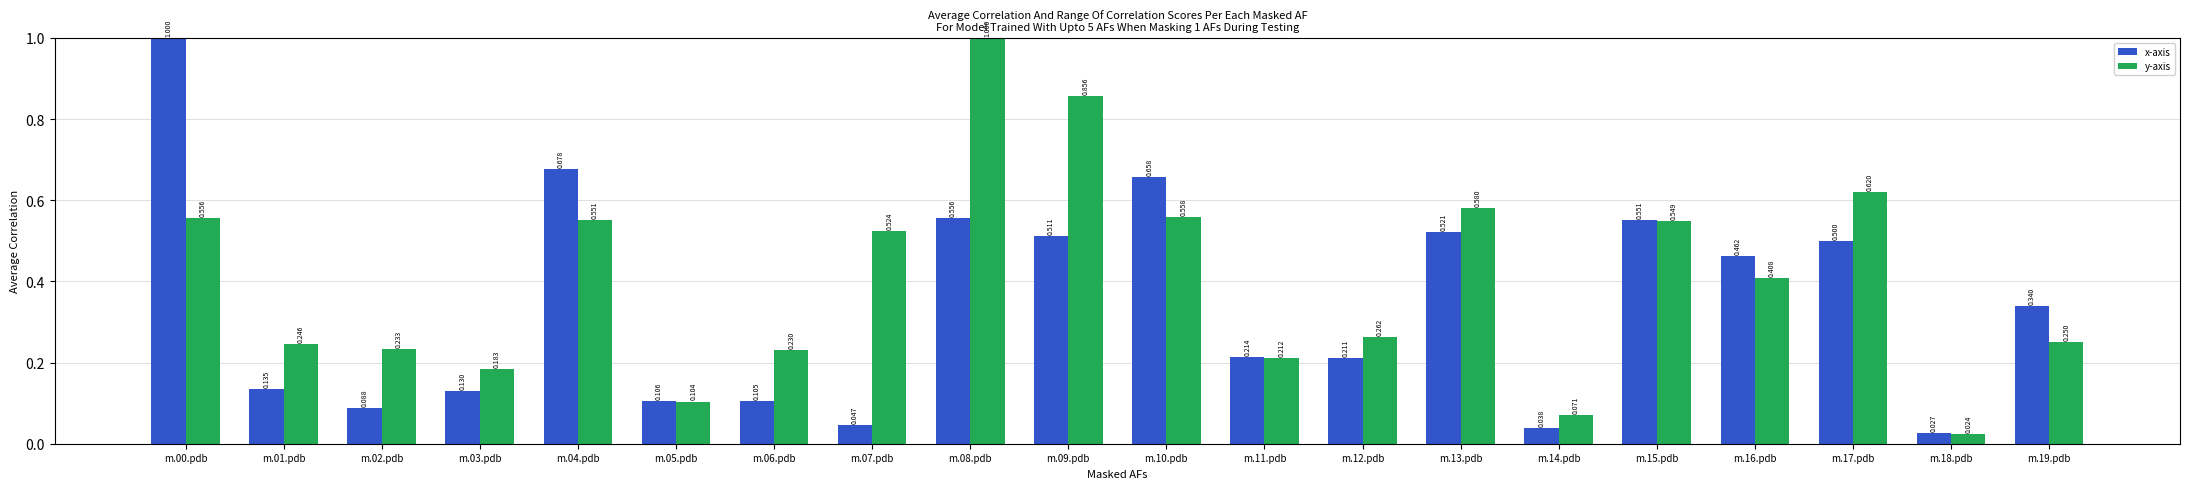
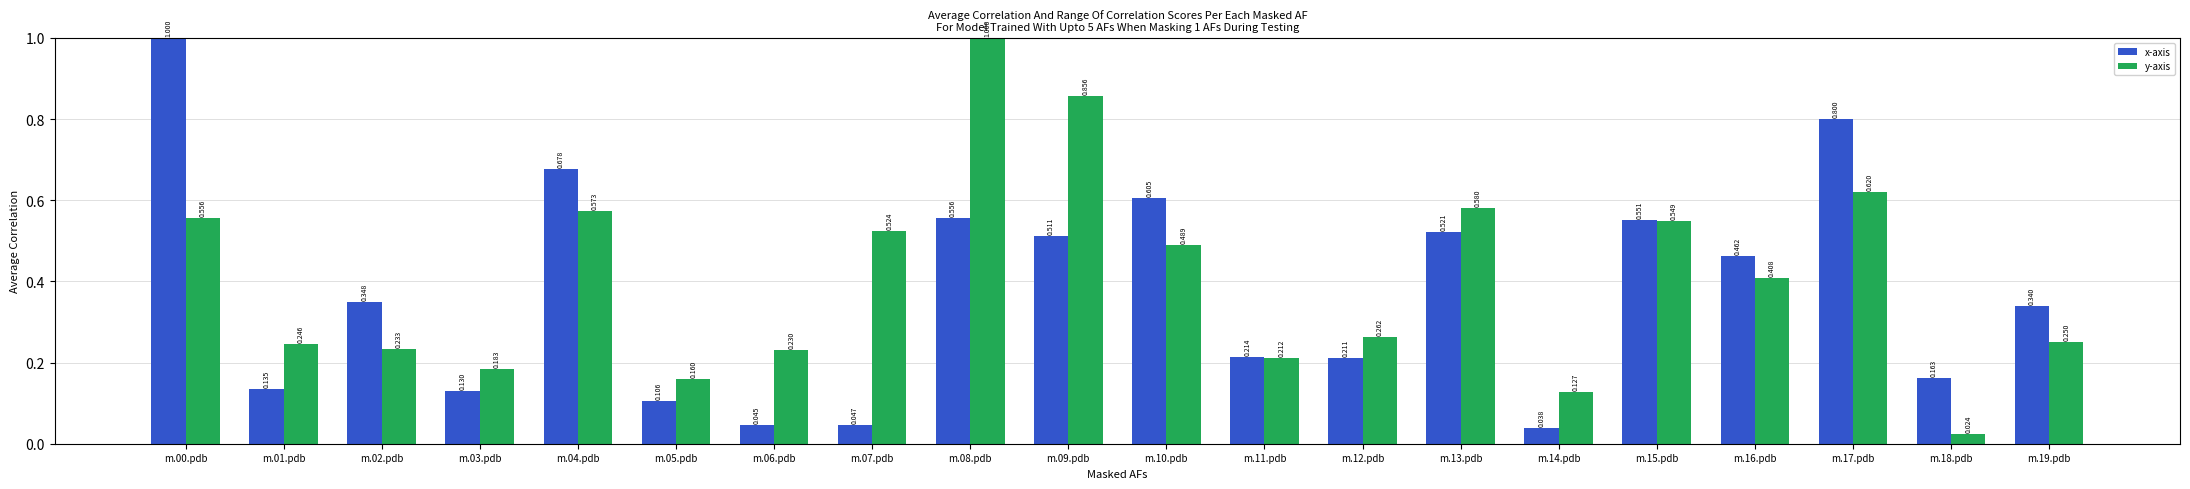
  {
    "x-axis": {
      "m.00.pdb": 1.000,
      "m.01.pdb": 0.135,
-     "m.02.pdb": 0.088,
+     "m.02.pdb": 0.348,
      "m.03.pdb": 0.130,
      "m.04.pdb": 0.678,
      "m.05.pdb": 0.106,
-     "m.06.pdb": 0.105,
+     "m.06.pdb": 0.045,
      "m.07.pdb": 0.047,
      "m.08.pdb": 0.556,
      "m.09.pdb": 0.511,
-     "m.10.pdb": 0.658,
+     "m.10.pdb": 0.605,
      "m.11.pdb": 0.214,
      "m.12.pdb": 0.211,
      "m.13.pdb": 0.521,
      "m.14.pdb": 0.038,
      "m.15.pdb": 0.551,
      "m.16.pdb": 0.462,
-     "m.17.pdb": 0.500,
-     "m.18.pdb": 0.027,
+     "m.17.pdb": 0.800,
+     "m.18.pdb": 0.163,
      "m.19.pdb": 0.340
    },
    "y-axis": {
      "m.00.pdb": 0.556,
      "m.01.pdb": 0.246,
      "m.02.pdb": 0.233,
      "m.03.pdb": 0.183,
-     "m.04.pdb": 0.551,
-     "m.05.pdb": 0.104,
+     "m.04.pdb": 0.573,
+     "m.05.pdb": 0.160,
      "m.06.pdb": 0.230,
      "m.07.pdb": 0.524,
      "m.08.pdb": 1.000,
      "m.09.pdb": 0.856,
-     "m.10.pdb": 0.558,
+     "m.10.pdb": 0.489,
      "m.11.pdb": 0.212,
      "m.12.pdb": 0.262,
      "m.13.pdb": 0.580,
-     "m.14.pdb": 0.071,
+     "m.14.pdb": 0.127,
      "m.15.pdb": 0.549,
      "m.16.pdb": 0.408,
      "m.17.pdb": 0.620,
      "m.18.pdb": 0.024,
      "m.19.pdb": 0.250
    }
  }
